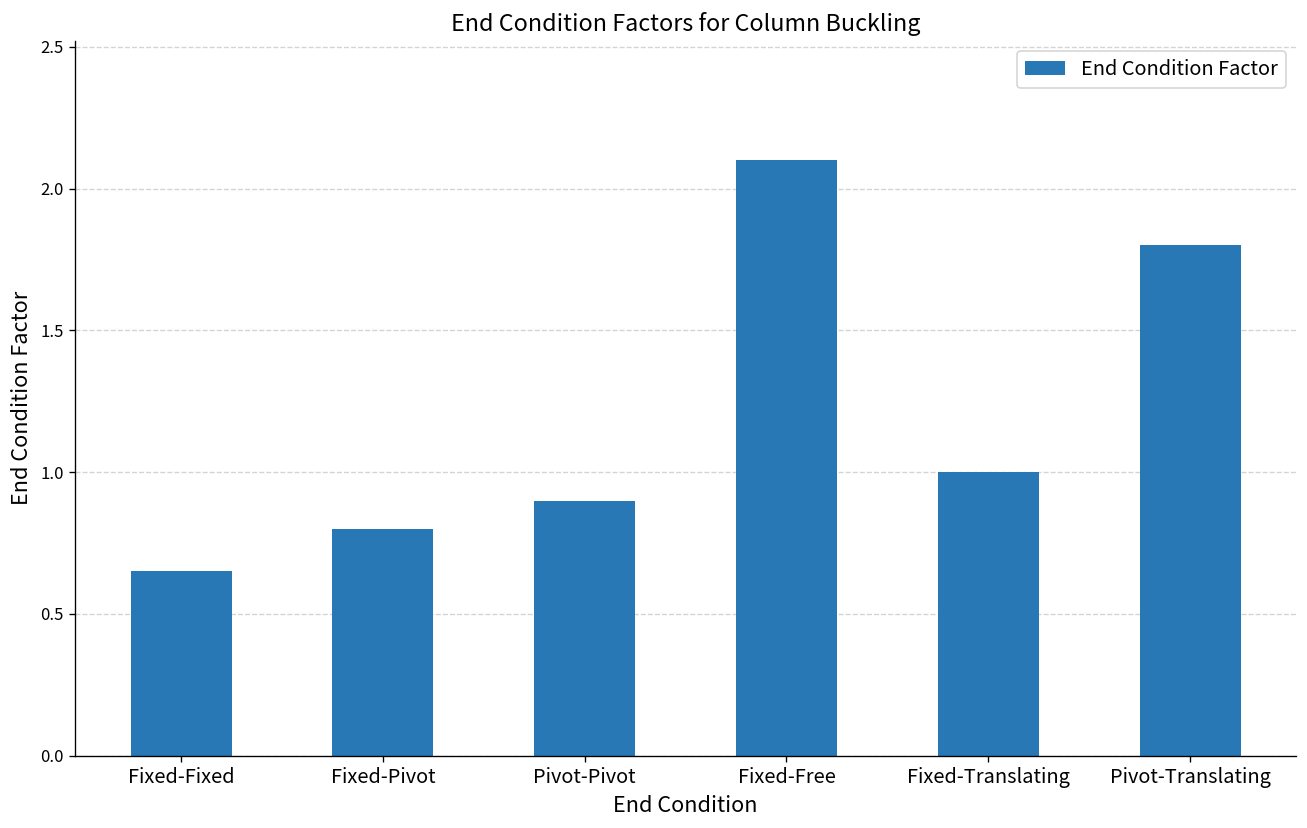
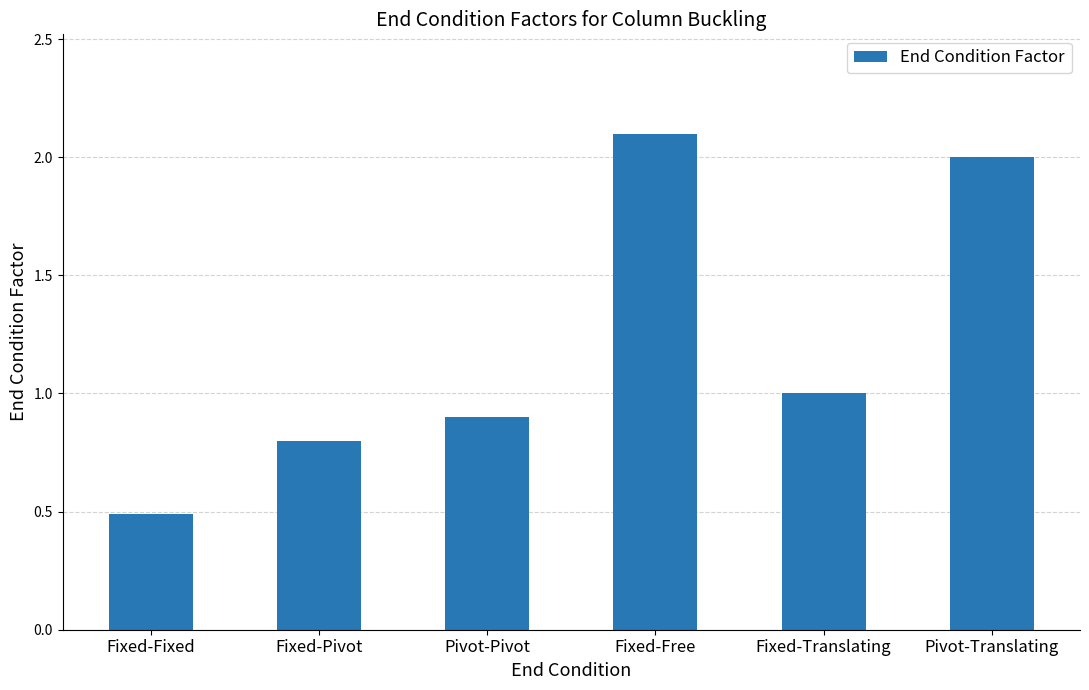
  {
-   "Fixed-Fixed": 0.65,
+   "Fixed-Fixed": 0.49,
    "Fixed-Pivot": 0.80,
    "Pivot-Pivot": 0.90,
    "Fixed-Free": 2.10,
    "Fixed-Translating": 1.00,
-   "Pivot-Translating": 1.8
+   "Pivot-Translating": 2.0
  }
